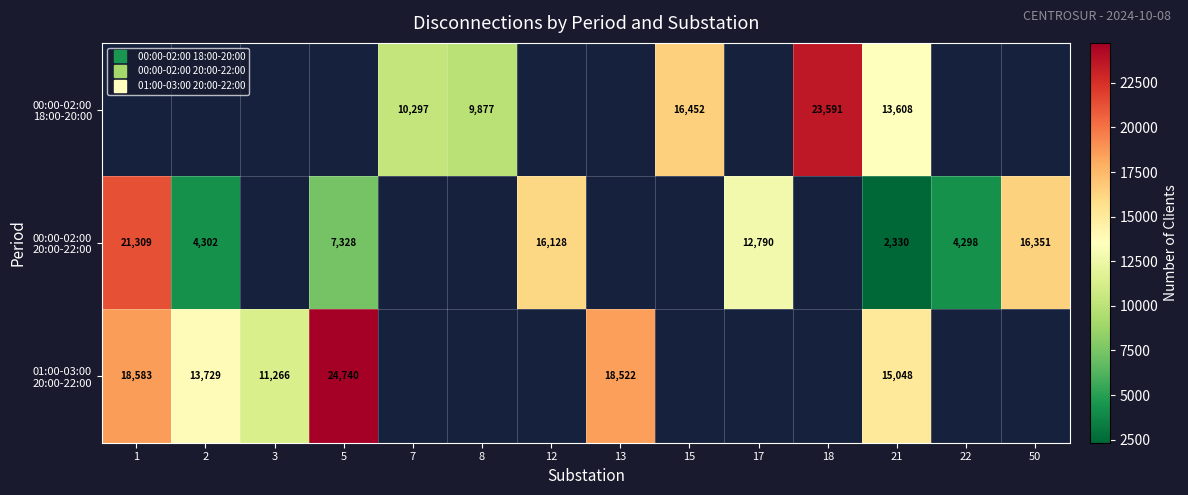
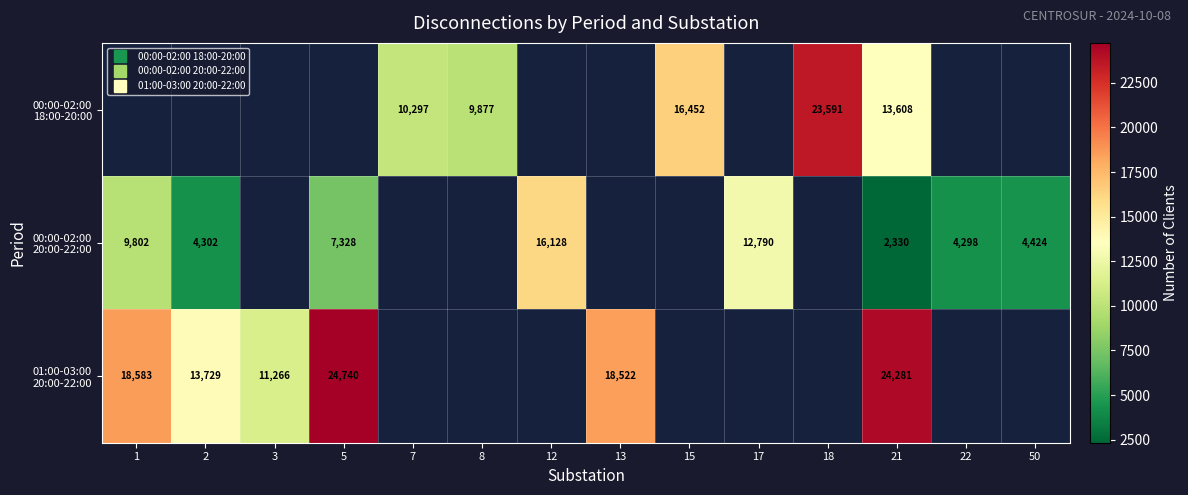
  {
    "00:00-02:00 18:00-20:00": {
      "7": "10,297",
      "8": "9,877",
      "15": "16,452",
      "18": "23,591",
      "21": "13,608"
    },
    "00:00-02:00 20:00-22:00": {
-     "1": "21,309",
+     "1": "9,802",
      "2": "4,302",
      "5": "7,328",
      "12": "16,128",
      "17": "12,790",
      "21": "2,330",
      "22": "4,298",
-     "50": "16,351"
+     "50": "4,424"
    },
    "01:00-03:00 20:00-22:00": {
      "1": "18,583",
      "2": "13,729",
      "3": "11,266",
      "5": "24,740",
      "13": "18,522",
-     "21": "15,048"
+     "21": "24,281"
    }
  }
